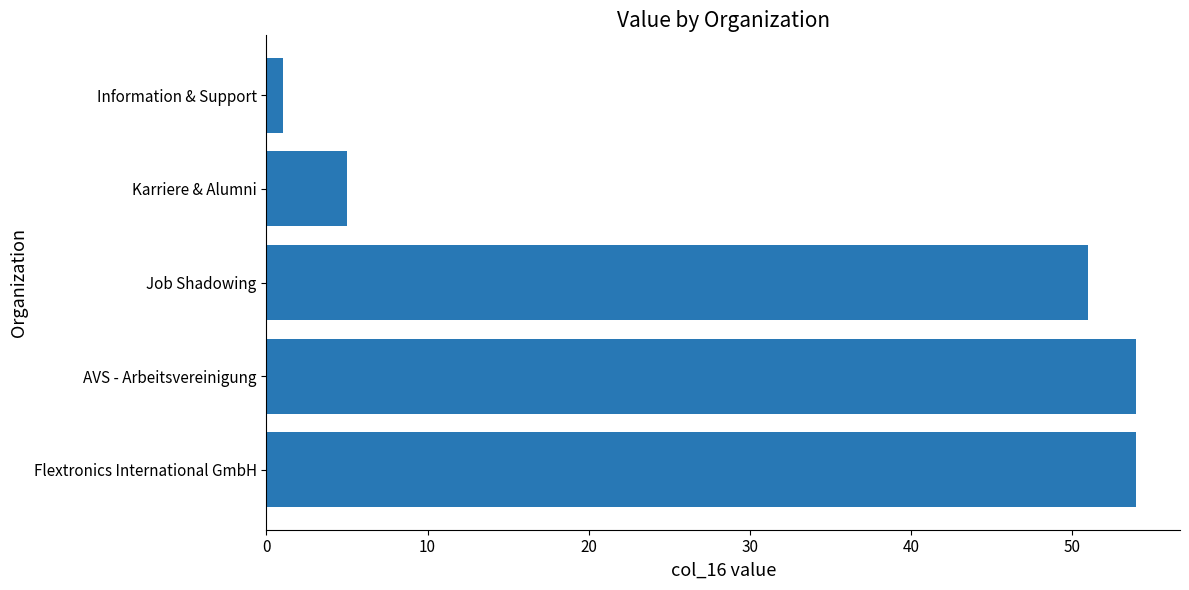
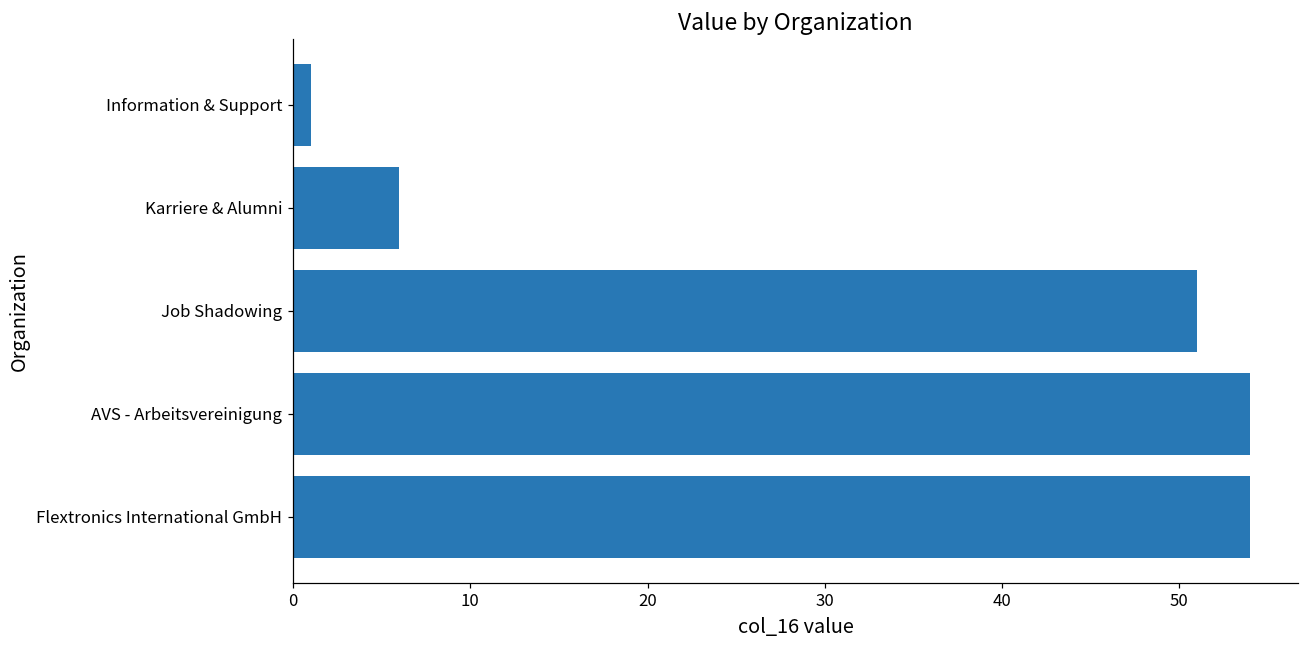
  {
    "Information & Support": 1,
-   "Karriere & Alumni": 5,
+   "Karriere & Alumni": 6,
    "Job Shadowing": 51,
    "AVS - Arbeitsvereinigung": 54,
    "Flextronics International GmbH": 54
  }
